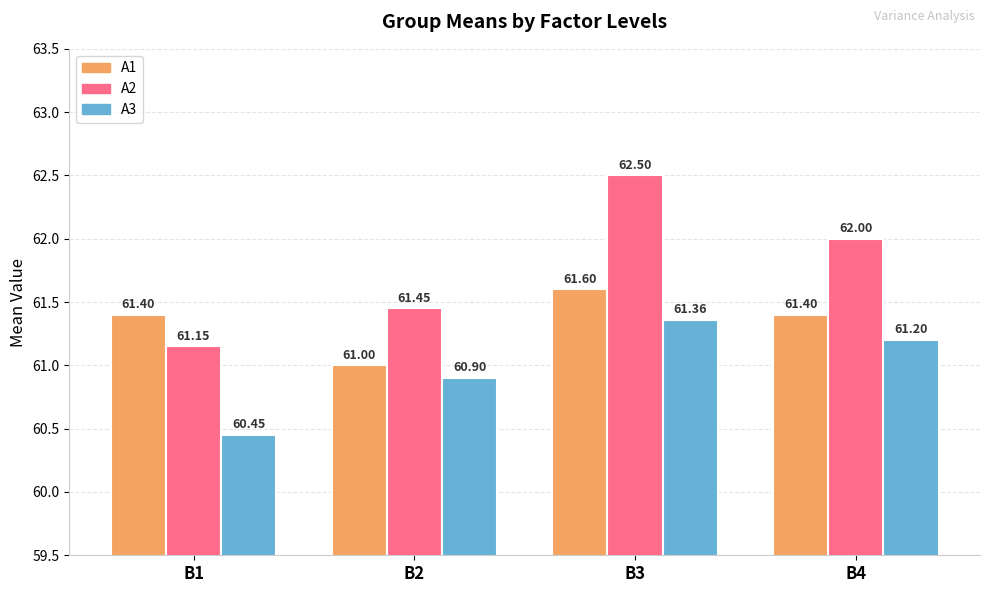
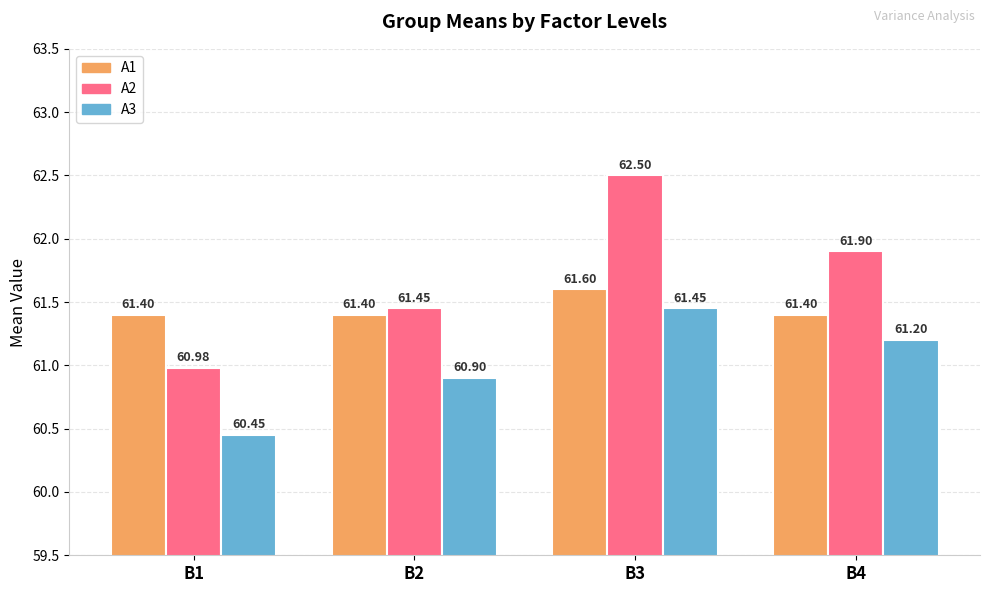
  {
    "A1": {
      "B1": 61.40,
-     "B2": 61.00,
+     "B2": 61.40,
      "B3": 61.60,
      "B4": 61.40
    },
    "A2": {
-     "B1": 61.15,
+     "B1": 60.98,
      "B2": 61.45,
      "B3": 62.50,
-     "B4": 62.00
+     "B4": 61.90
    },
    "A3": {
      "B1": 60.45,
      "B2": 60.90,
-     "B3": 61.36,
+     "B3": 61.45,
      "B4": 61.20
    }
  }
